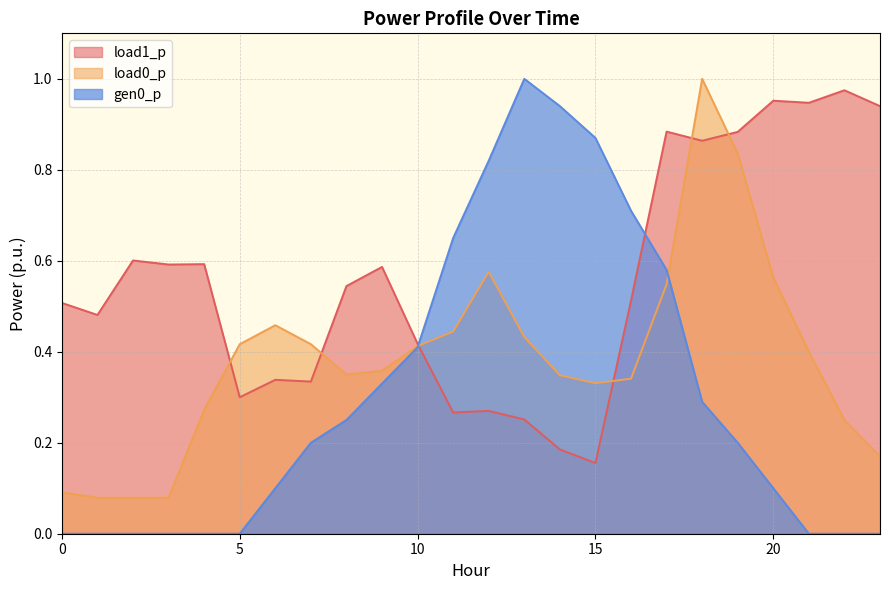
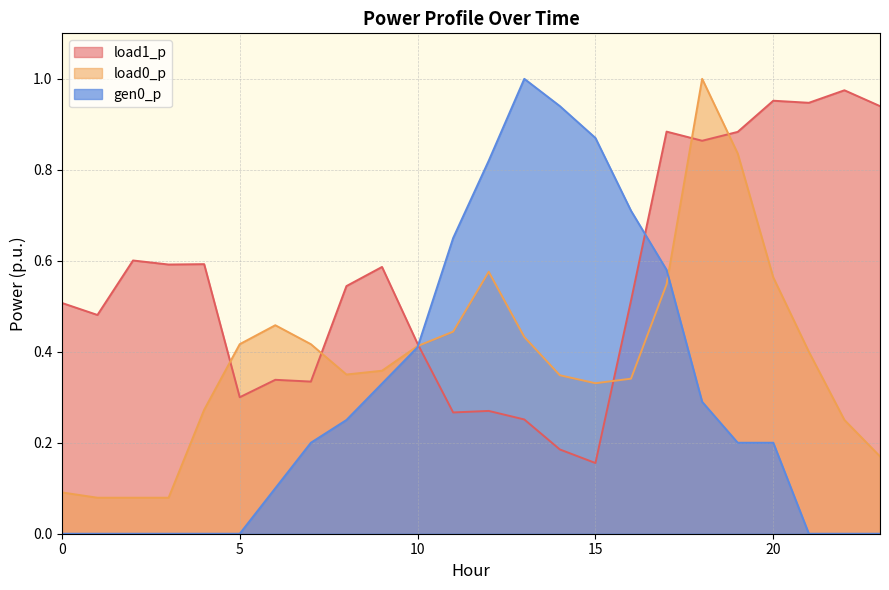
  {
    "gen0_p": {
      "0": 0.0,
      "5": 0.0,
      "15": 0.87,
-     "20": 0.1
+     "20": 0.2
    }
  }
